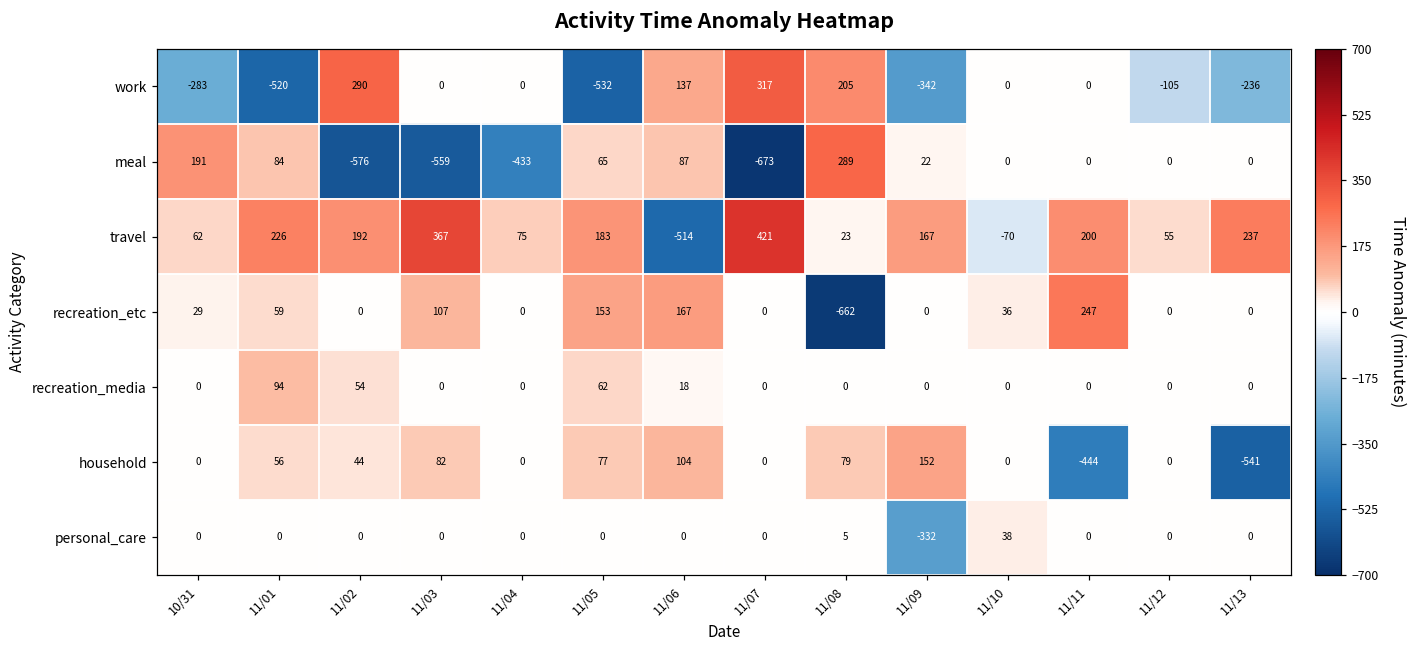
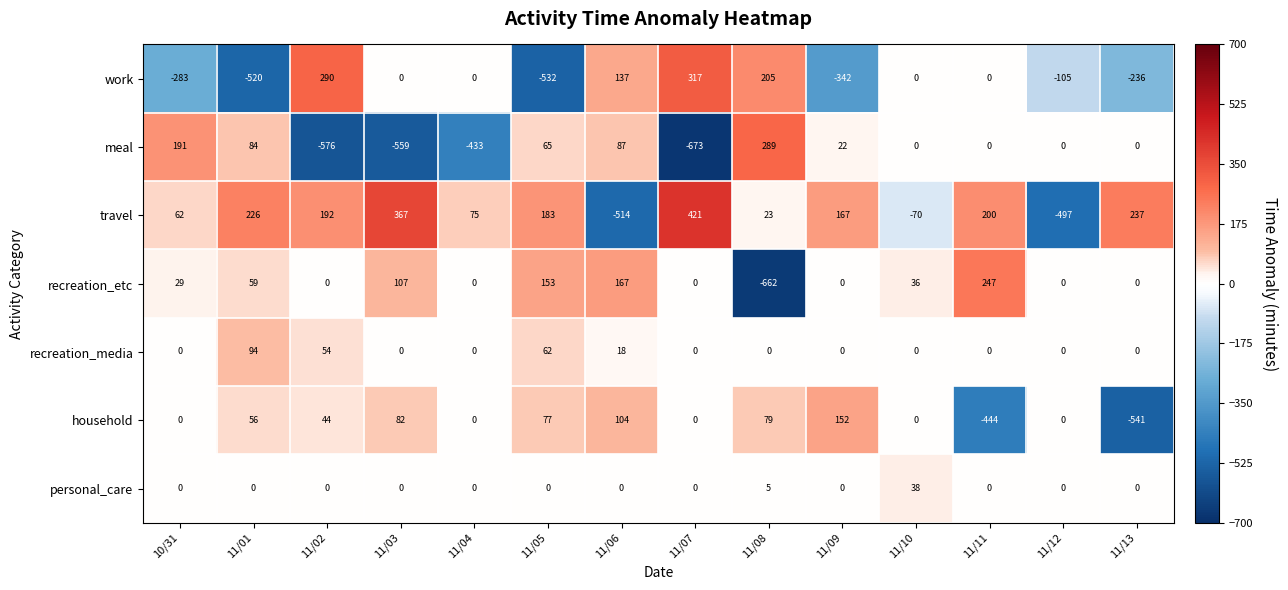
  {
    "work": {
      "10/31": -283,
      "11/01": -520,
      "11/02": 290,
      "11/03": 0,
      "11/04": 0,
      "11/05": -532,
      "11/06": 137,
      "11/07": 317,
      "11/08": 205,
      "11/09": -342,
      "11/10": 0,
      "11/11": 0,
      "11/12": -105,
      "11/13": -236
    },
    "meal": {
      "10/31": 191,
      "11/01": 84,
      "11/02": -576,
      "11/03": -559,
      "11/04": -433,
      "11/05": 65,
      "11/06": 87,
      "11/07": -673,
      "11/08": 289,
      "11/09": 22,
      "11/10": 0,
      "11/11": 0,
      "11/12": 0,
      "11/13": 0
    },
    "travel": {
      "10/31": 62,
      "11/01": 226,
      "11/02": 192,
      "11/03": 367,
      "11/04": 75,
      "11/05": 183,
      "11/06": -514,
      "11/07": 421,
      "11/08": 23,
      "11/09": 167,
      "11/10": -70,
      "11/11": 200,
-     "11/12": 55,
+     "11/12": -497,
      "11/13": 237
    },
    "recreation_etc": {
      "10/31": 29,
      "11/01": 59,
      "11/02": 0,
      "11/03": 107,
      "11/04": 0,
      "11/05": 153,
      "11/06": 167,
      "11/07": 0,
      "11/08": -662,
      "11/09": 0,
      "11/10": 36,
      "11/11": 247,
      "11/12": 0,
      "11/13": 0
    },
    "recreation_media": {
      "10/31": 0,
      "11/01": 94,
      "11/02": 54,
      "11/03": 0,
      "11/04": 0,
      "11/05": 62,
      "11/06": 18,
      "11/07": 0,
      "11/08": 0,
      "11/09": 0,
      "11/10": 0,
      "11/11": 0,
      "11/12": 0,
      "11/13": 0
    },
    "household": {
      "10/31": 0,
      "11/01": 56,
      "11/02": 44,
      "11/03": 82,
      "11/04": 0,
      "11/05": 77,
      "11/06": 104,
      "11/07": 0,
      "11/08": 79,
      "11/09": 152,
      "11/10": 0,
      "11/11": -444,
      "11/12": 0,
      "11/13": -541
    },
    "personal_care": {
      "10/31": 0,
      "11/01": 0,
      "11/02": 0,
      "11/03": 0,
      "11/04": 0,
      "11/05": 0,
      "11/06": 0,
      "11/07": 0,
      "11/08": 5,
-     "11/09": -332,
+     "11/09": 0,
      "11/10": 38,
      "11/11": 0,
      "11/12": 0,
      "11/13": 0
    }
  }
